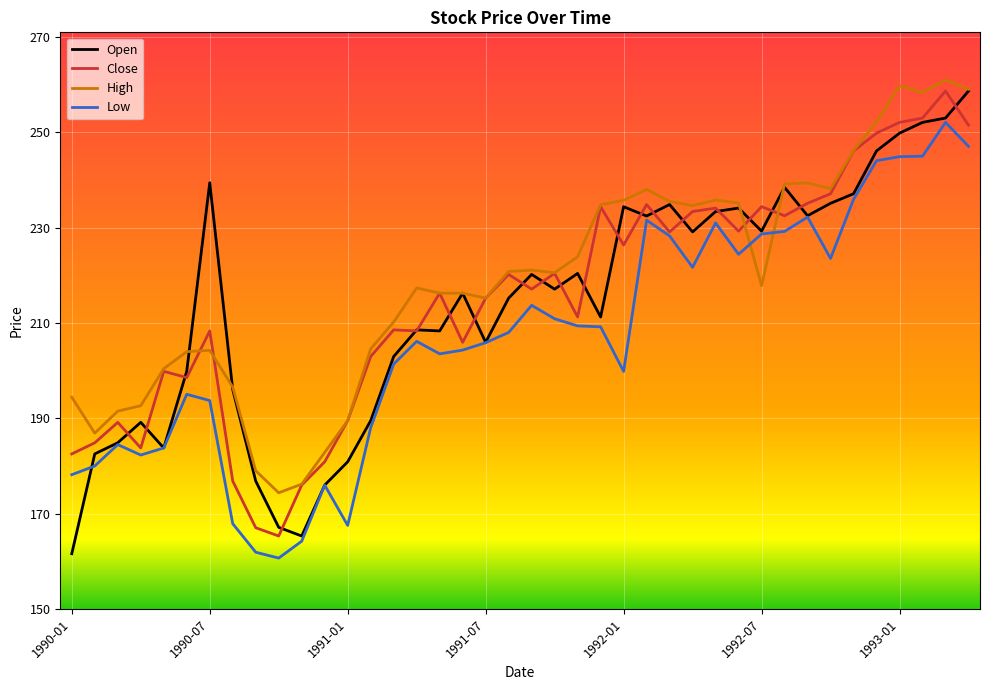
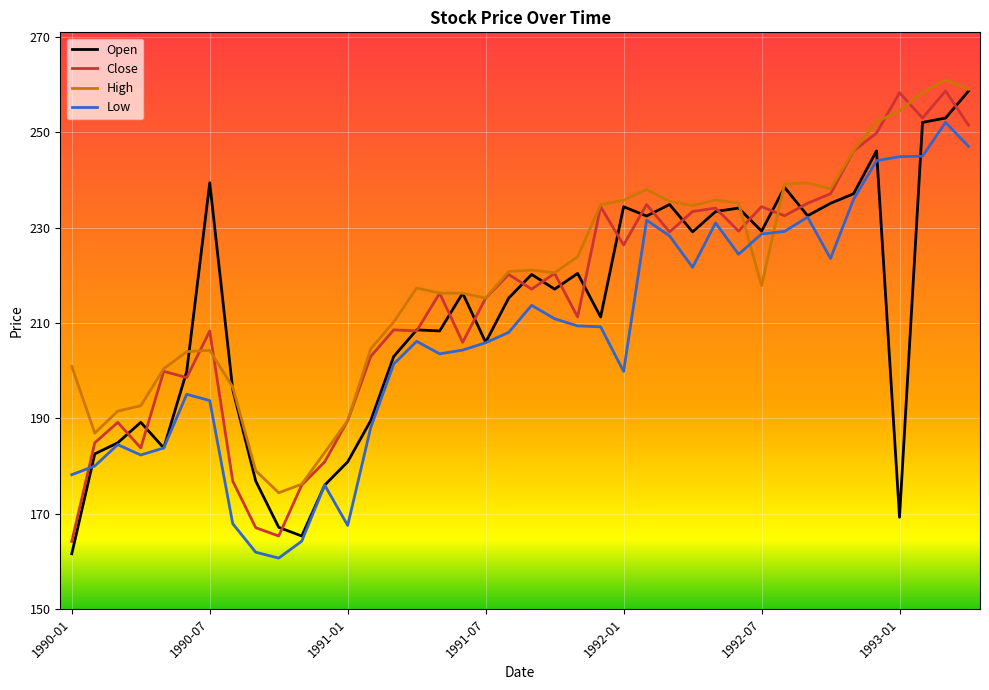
  {
    "Open": {
      "1990-01": 162,
      "1990-07": 239,
      "1991-01": 181,
      "1992-01": 234,
      "1992-07": 229,
-     "1993-01": 250
+     "1993-01": 169
    },
    "Close": {
-     "1990-01": 183,
+     "1990-01": 164,
      "1990-07": 208,
      "1992-01": 226,
      "1992-07": 234,
-     "1993-01": 252
+     "1993-01": 258
    },
    "High": {
-     "1990-01": 194,
+     "1990-01": 201,
      "1990-07": 204,
      "1992-01": 236,
      "1992-07": 218,
-     "1993-01": 260
+     "1993-01": 254
    },
    "Low": {
      "1990-01": 178,
      "1990-07": 194,
      "1991-01": 168,
      "1992-01": 200,
      "1992-07": 229,
      "1993-01": 245
    }
  }
